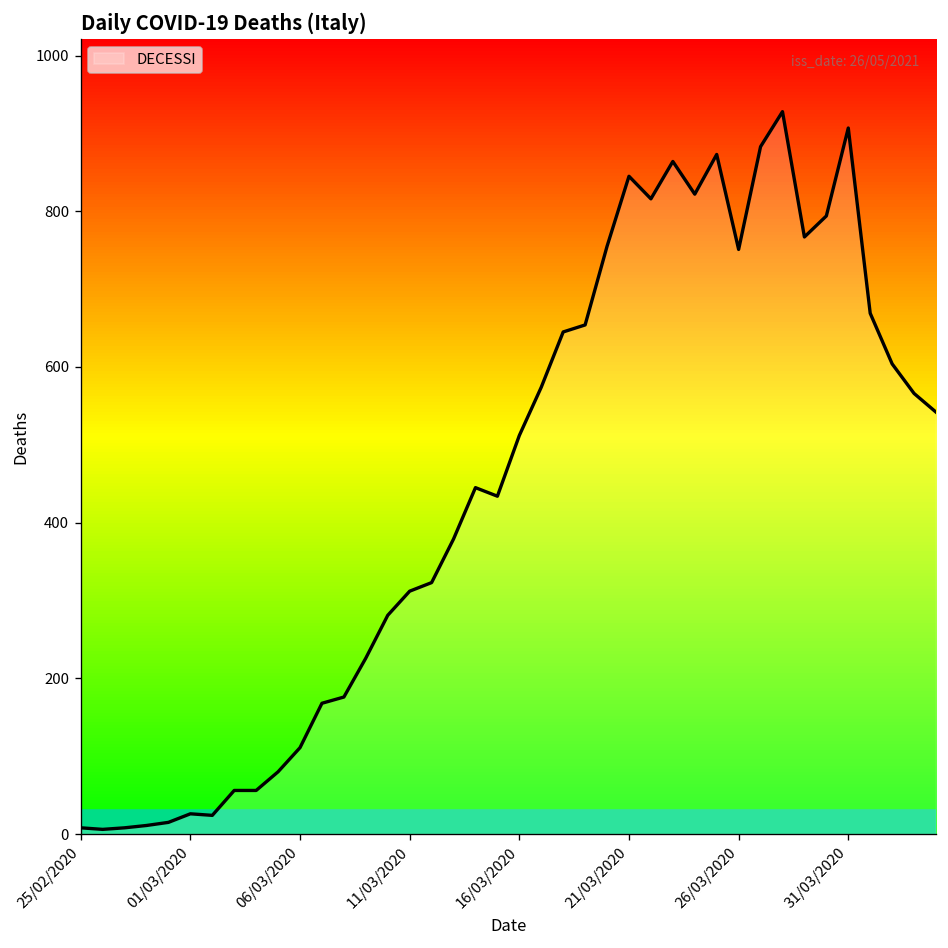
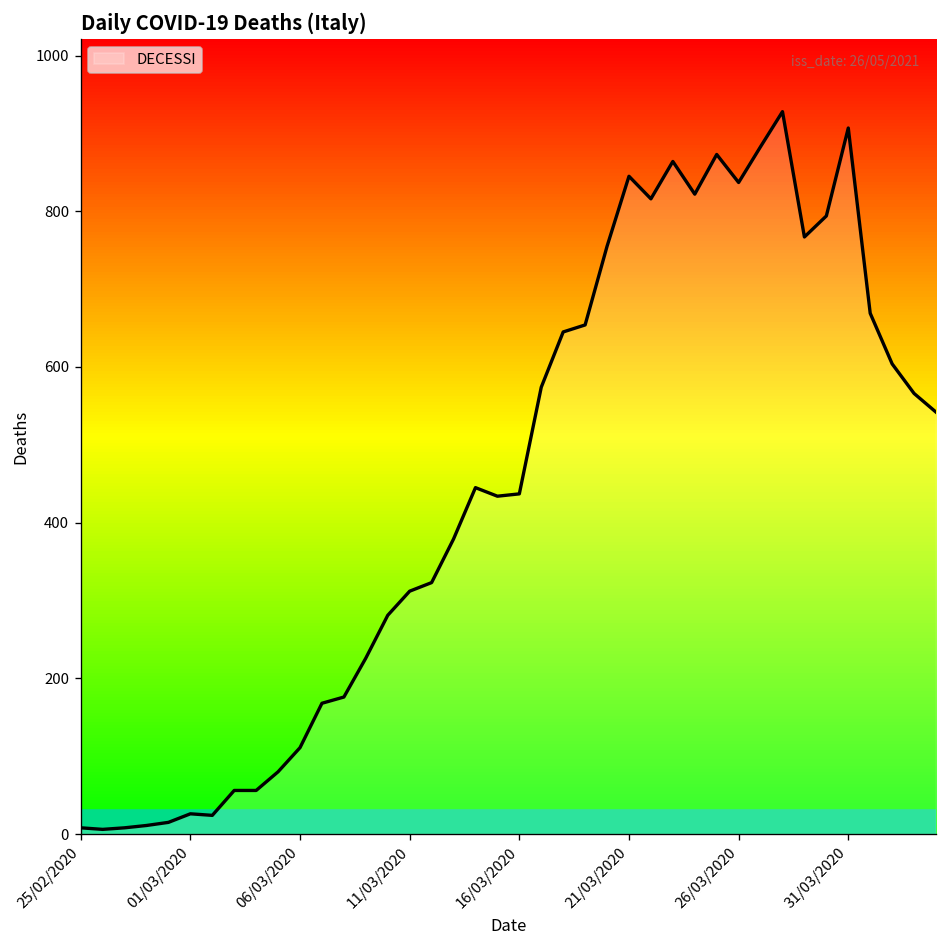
  {
    "06/03/2020": 110,
    "11/03/2020": 310,
-   "16/03/2020": 510,
+   "16/03/2020": 440,
    "21/03/2020": 850,
-   "26/03/2020": 750,
+   "26/03/2020": 840,
    "31/03/2020": 910
  }
